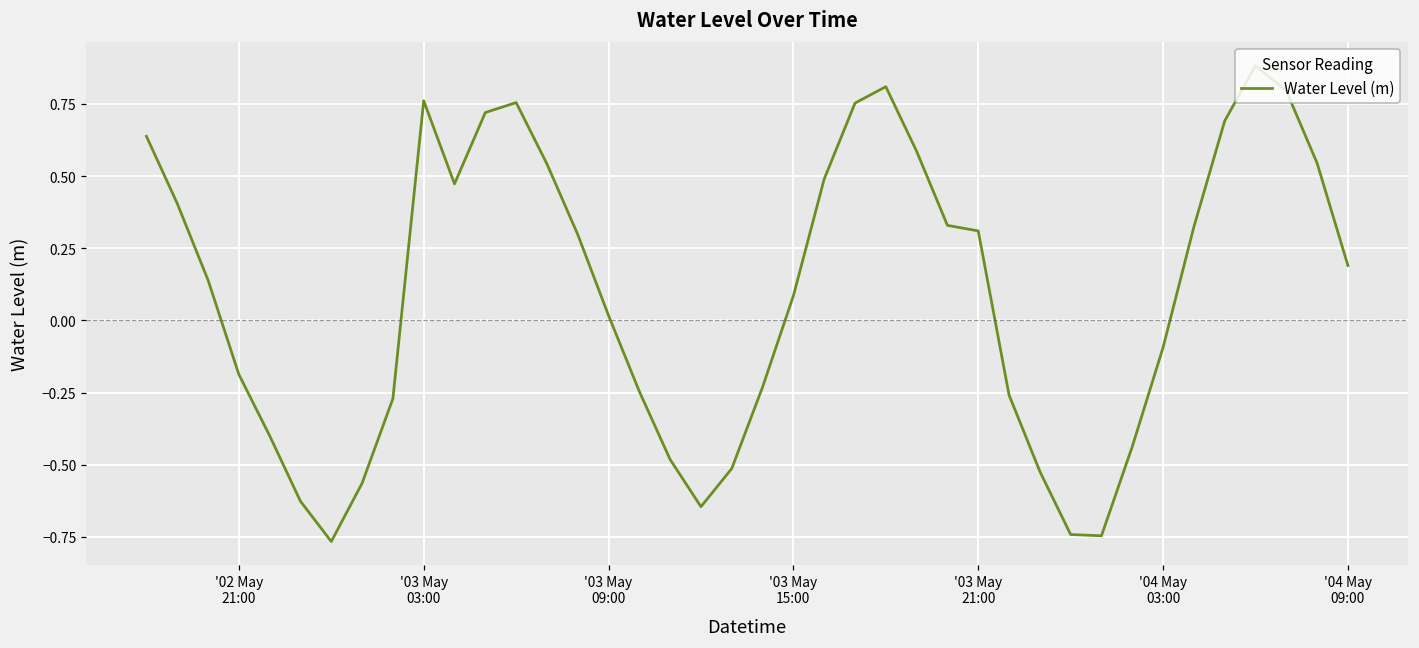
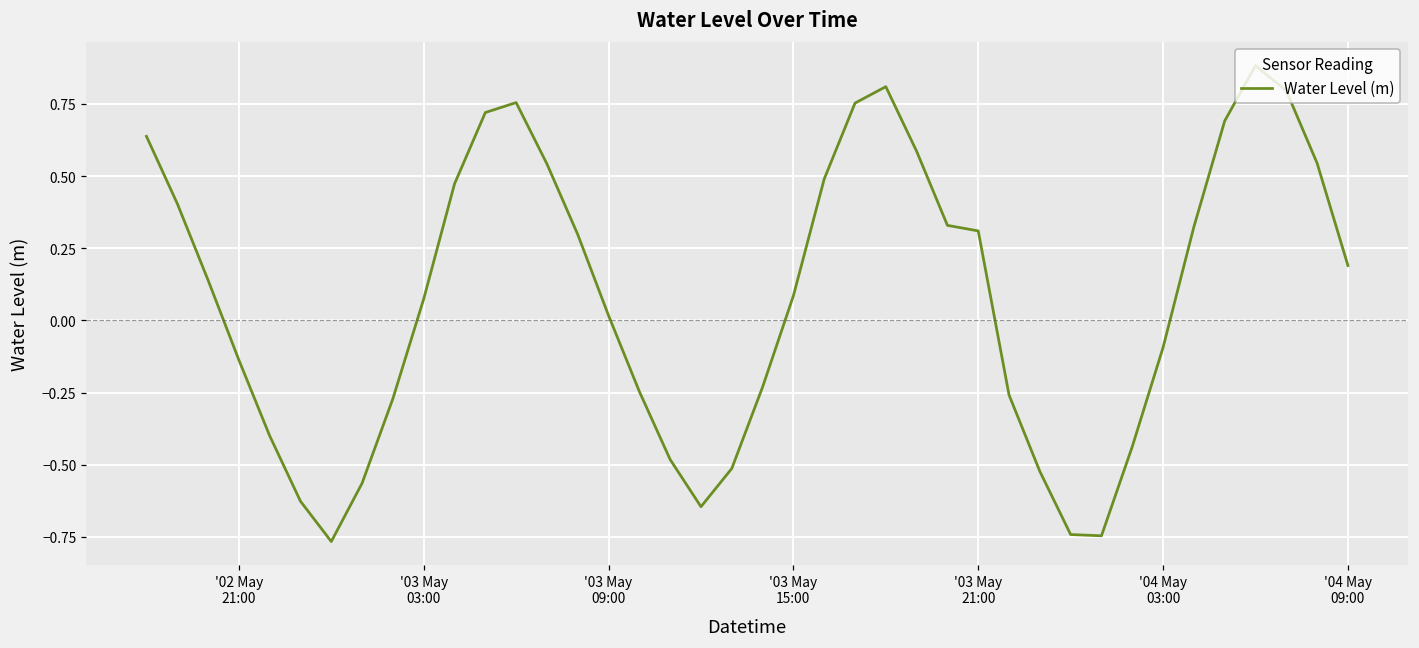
  {
-   "'02 May 21:00": -0.19,
-   "'03 May 03:00": 0.76,
+   "'02 May 21:00": -0.14,
+   "'03 May 03:00": 0.07,
    "'03 May 09:00": 0.02,
    "'03 May 15:00": 0.09,
    "'03 May 21:00": 0.31,
    "'04 May 03:00": -0.09,
    "'04 May 09:00": 0.19
  }
